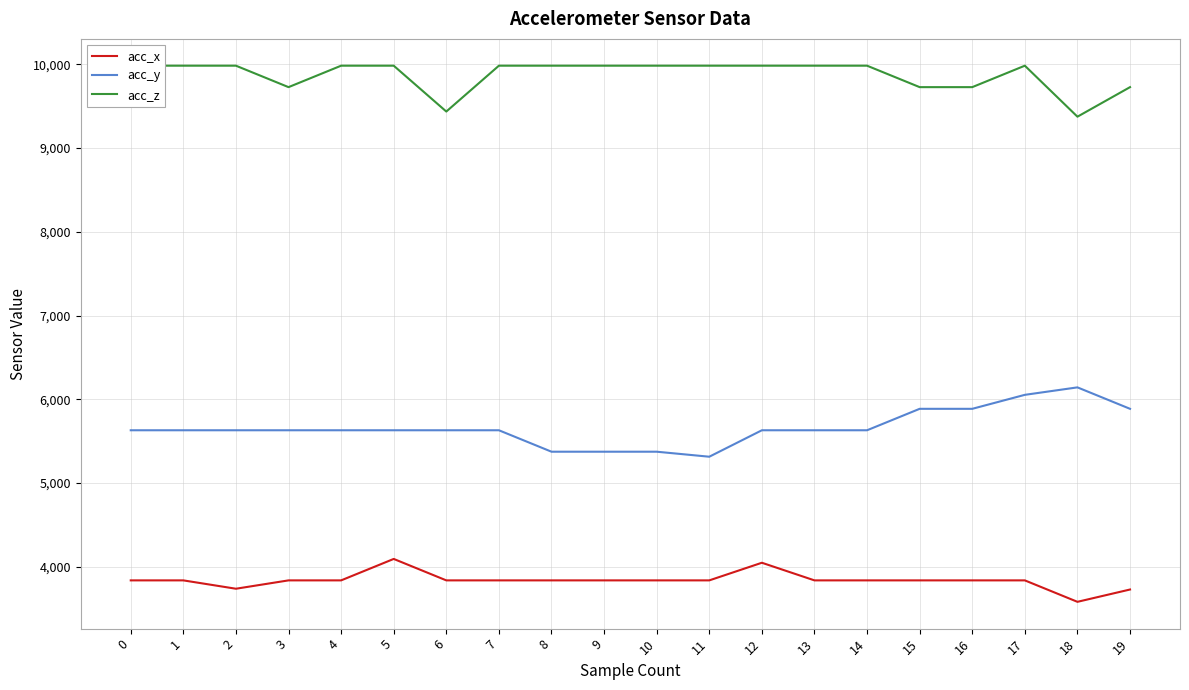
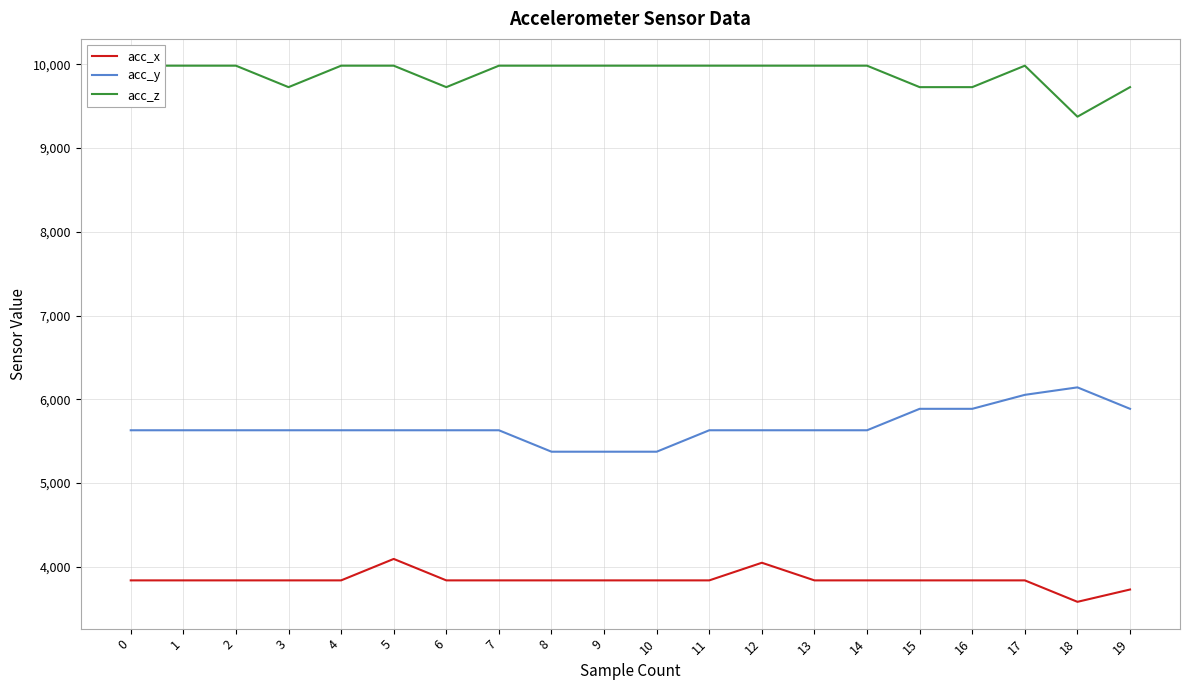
  {
    "acc_x": {
      "0": "3,800",
      "1": "3,800",
-     "2": "3,700",
+     "2": "3,800",
      "3": "3,800",
      "4": "3,800",
      "5": "4,100",
      "6": "3,800",
      "7": "3,800",
      "8": "3,800",
      "9": "3,800",
      "10": "3,800",
      "11": "3,800",
      "12": "4,000",
      "13": "3,800",
      "14": "3,800",
      "15": "3,800",
      "16": "3,800",
      "17": "3,800",
      "18": "3,600",
      "19": "3,700"
    },
    "acc_y": {
      "0": "5,600",
      "1": "5,600",
      "2": "5,600",
      "3": "5,600",
      "4": "5,600",
      "5": "5,600",
      "6": "5,600",
      "7": "5,600",
      "8": "5,400",
      "9": "5,400",
      "10": "5,400",
-     "11": "5,300",
+     "11": "5,600",
      "12": "5,600",
      "13": "5,600",
      "14": "5,600",
      "15": "5,900",
      "16": "5,900",
      "17": "6,100",
      "18": "6,100",
      "19": "5,900"
    },
    "acc_z": {
      "1": "10,000",
      "2": "10,000",
      "3": "9,700",
      "4": "10,000",
      "5": "10,000",
-     "6": "9,400",
+     "6": "9,700",
      "7": "10,000",
      "8": "10,000",
      "9": "10,000",
      "10": "10,000",
      "11": "10,000",
      "12": "10,000",
      "13": "10,000",
      "14": "10,000",
      "15": "9,700",
      "16": "9,700",
      "17": "10,000",
      "18": "9,400",
      "19": "9,700"
    }
  }
